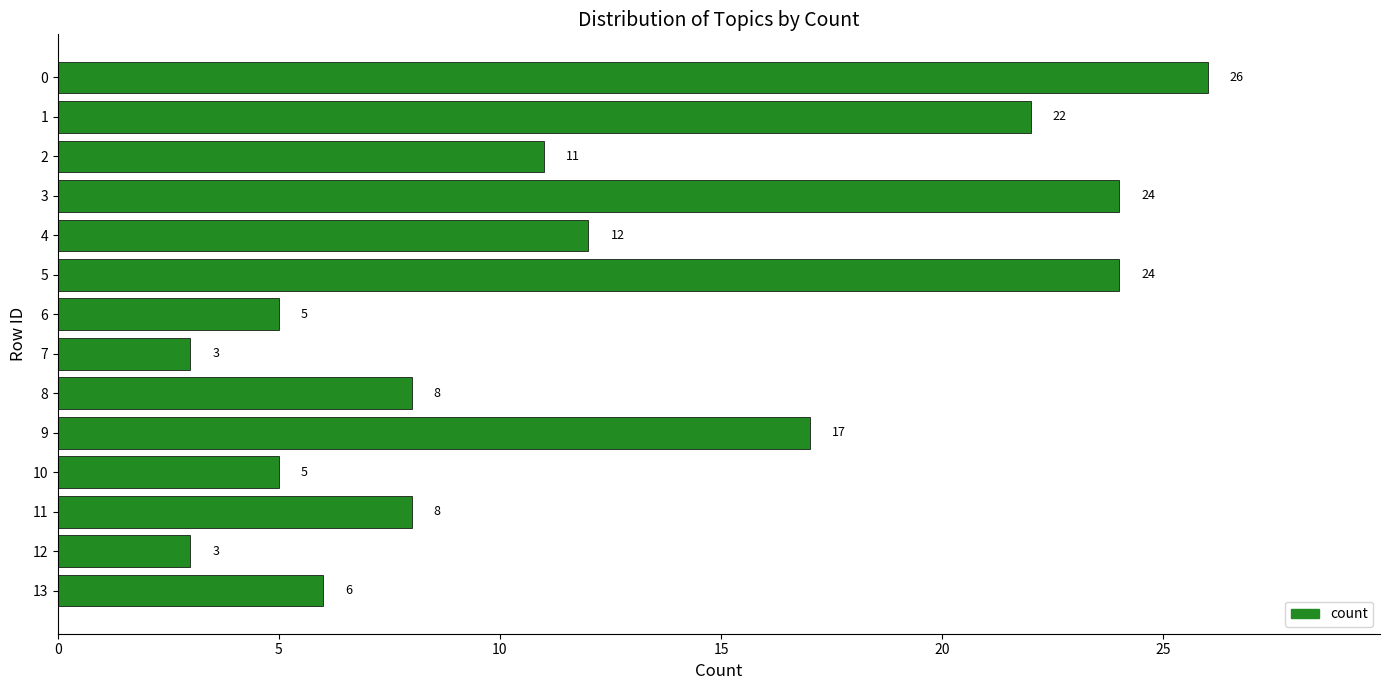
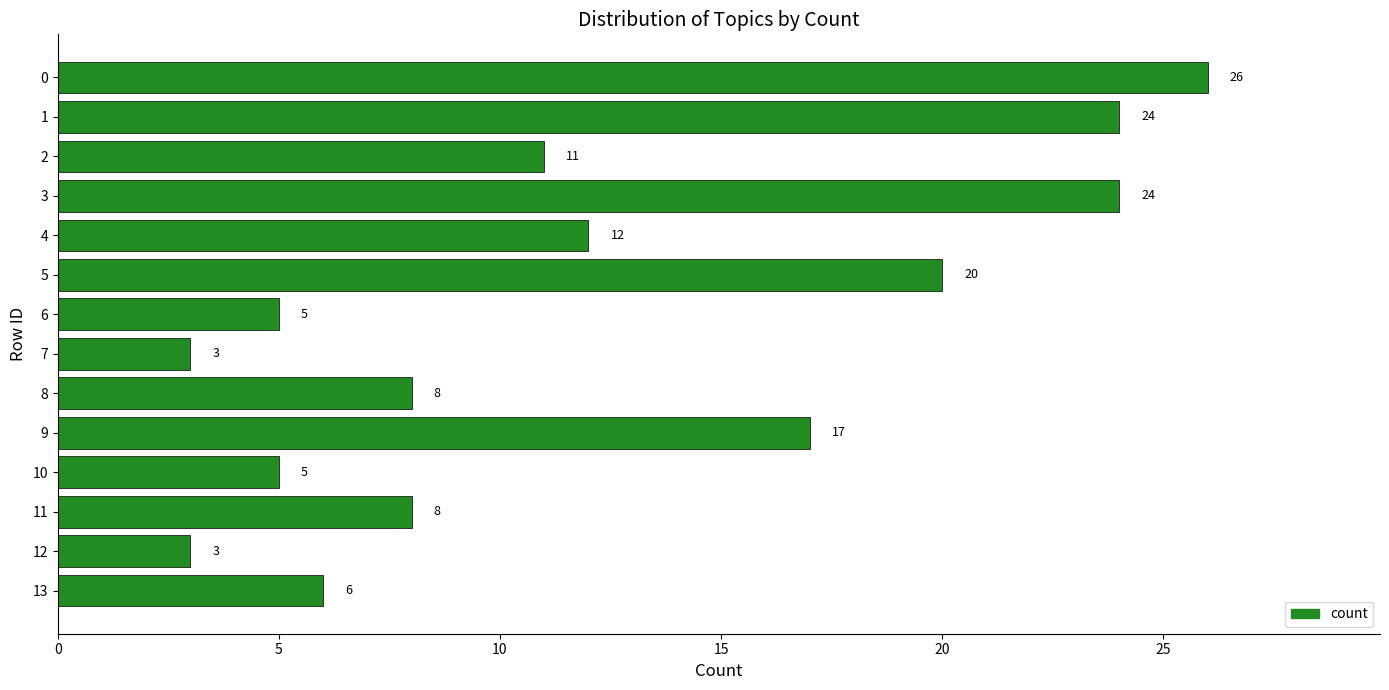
  {
    "0": 26,
-   "1": 22,
+   "1": 24,
    "2": 11,
    "3": 24,
    "4": 12,
-   "5": 24,
+   "5": 20,
    "6": 5,
    "7": 3,
    "8": 8,
    "9": 17,
    "10": 5,
    "11": 8,
    "12": 3,
    "13": 6
  }
